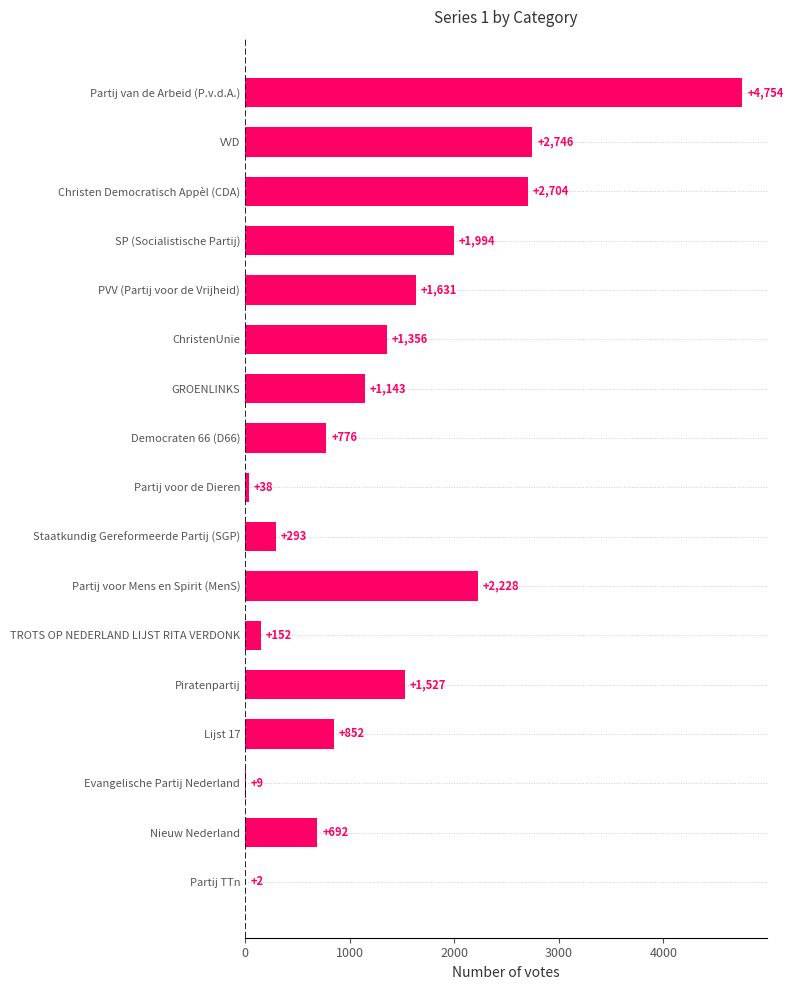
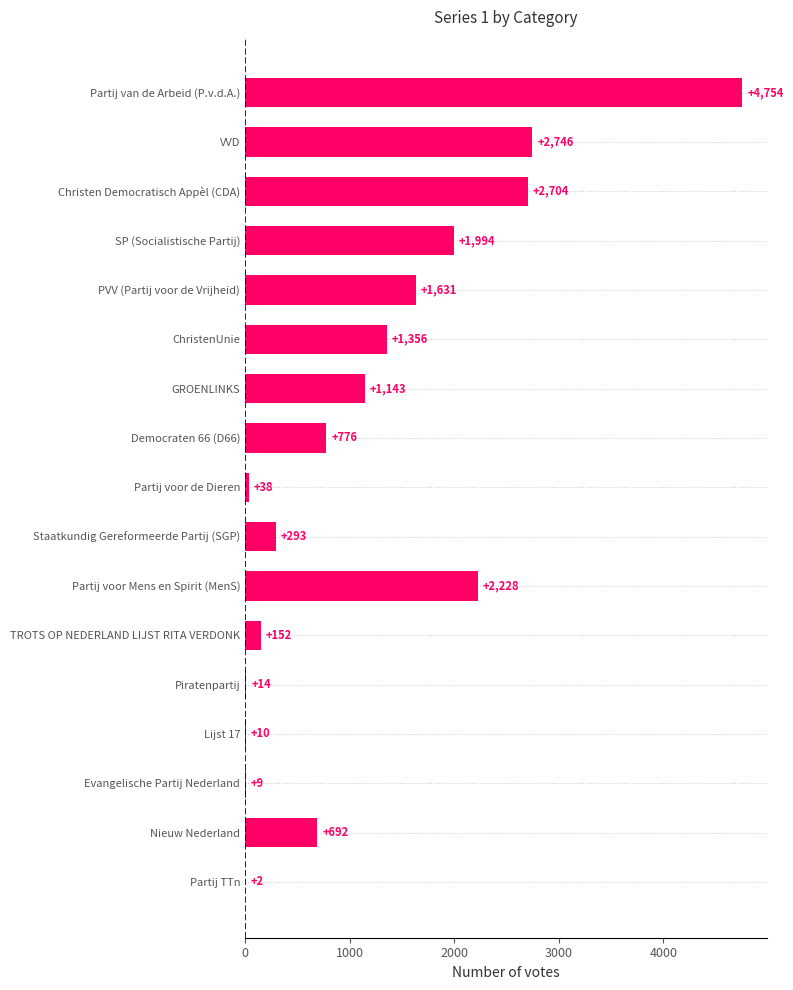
  {
    "Partij van de Arbeid (P.v.d.A.)": "+4,754",
    "VVD": "+2,746",
    "Christen Democratisch Appèl (CDA)": "+2,704",
    "SP (Socialistische Partij)": "+1,994",
    "PVV (Partij voor de Vrijheid)": "+1,631",
    "ChristenUnie": "+1,356",
    "GROENLINKS": "+1,143",
    "Democraten 66 (D66)": "+776",
    "Partij voor de Dieren": "+38",
    "Staatkundig Gereformeerde Partij (SGP)": "+293",
    "Partij voor Mens en Spirit (MenS)": "+2,228",
    "TROTS OP NEDERLAND LIJST RITA VERDONK": "+152",
-   "Piratenpartij": "+1,527",
-   "Lijst 17": "+852",
+   "Piratenpartij": "+14",
+   "Lijst 17": "+10",
    "Evangelische Partij Nederland": "+9",
    "Nieuw Nederland": "+692",
    "Partij TTn": "+2"
  }
